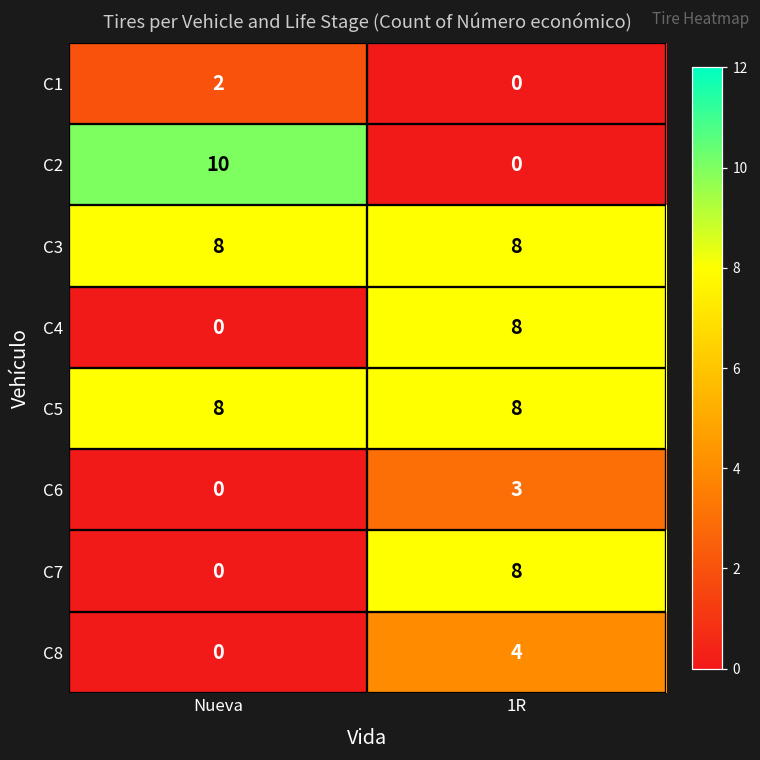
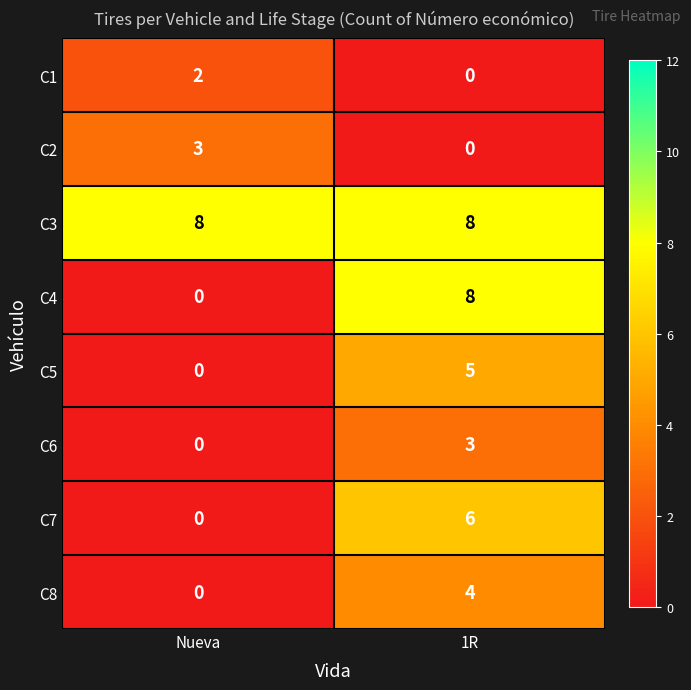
  {
    "C1": {
      "Nueva": 2,
      "1R": 0
    },
    "C2": {
-     "Nueva": 10,
+     "Nueva": 3,
      "1R": 0
    },
    "C3": {
      "Nueva": 8,
      "1R": 8
    },
    "C4": {
      "Nueva": 0,
      "1R": 8
    },
    "C5": {
-     "Nueva": 8,
-     "1R": 8
+     "Nueva": 0,
+     "1R": 5
    },
    "C6": {
      "Nueva": 0,
      "1R": 3
    },
    "C7": {
      "Nueva": 0,
-     "1R": 8
+     "1R": 6
    },
    "C8": {
      "Nueva": 0,
      "1R": 4
    }
  }
